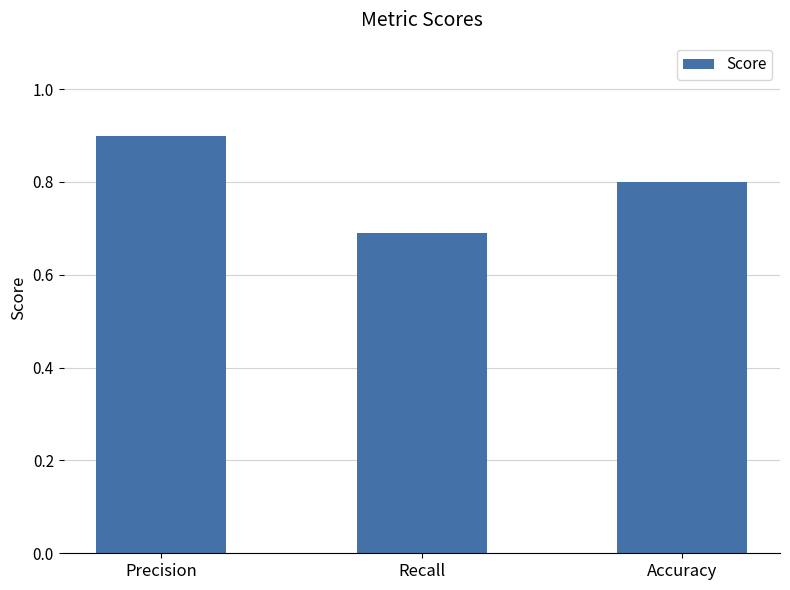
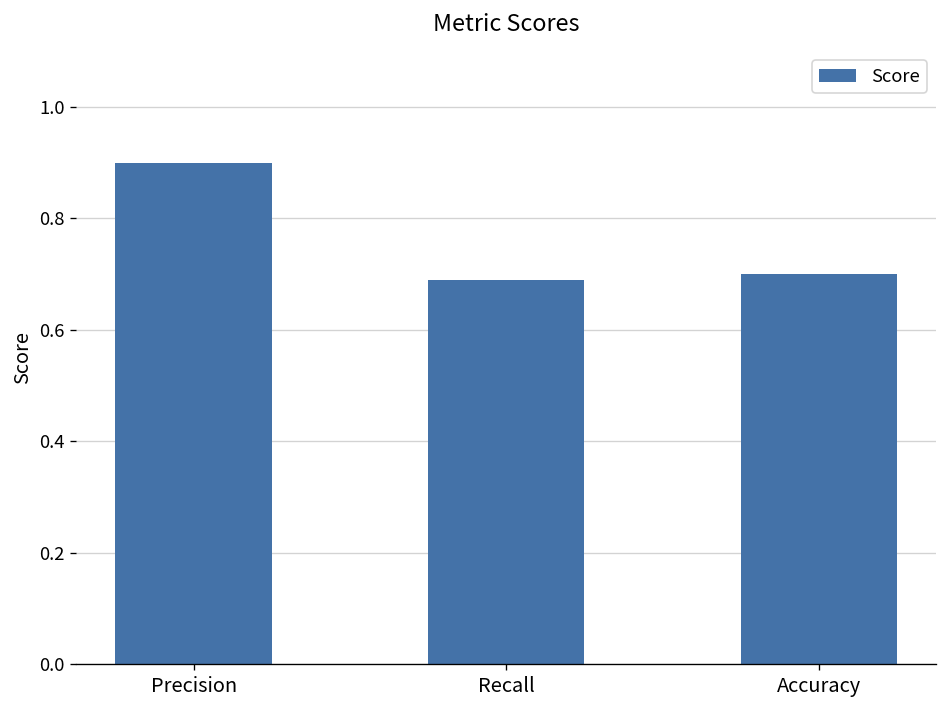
  {
    "Precision": 0.9,
    "Recall": 0.69,
-   "Accuracy": 0.8
+   "Accuracy": 0.7
  }
